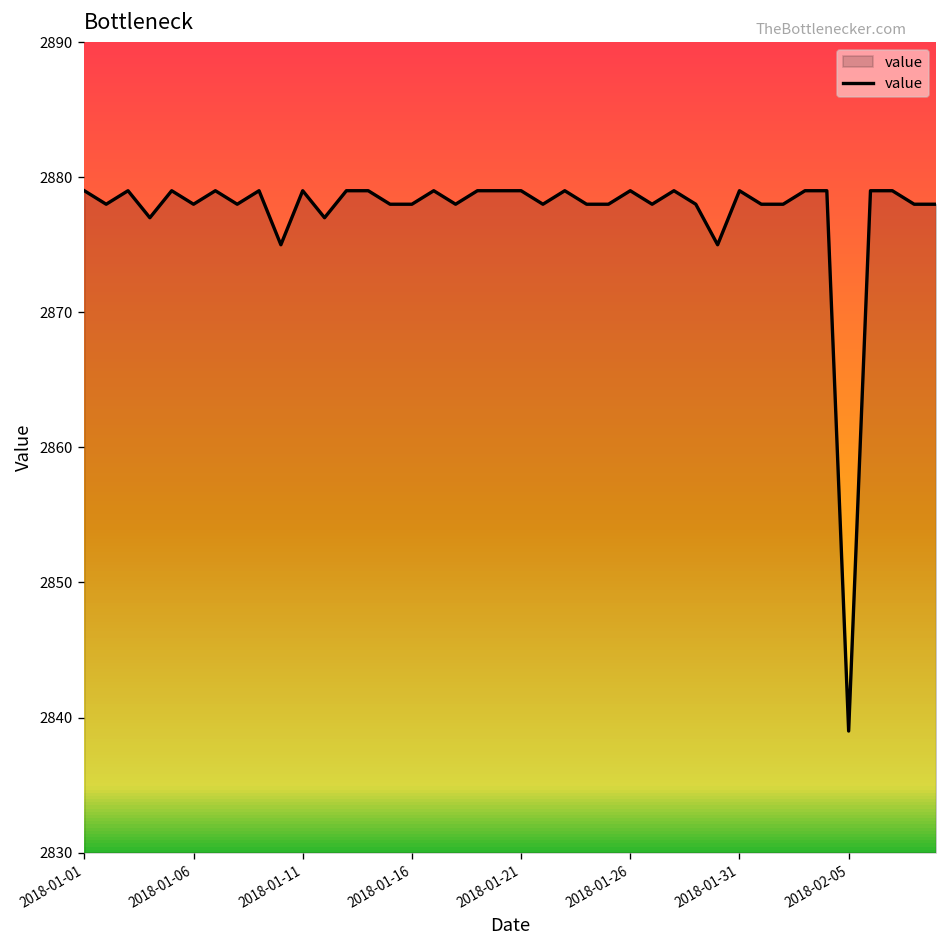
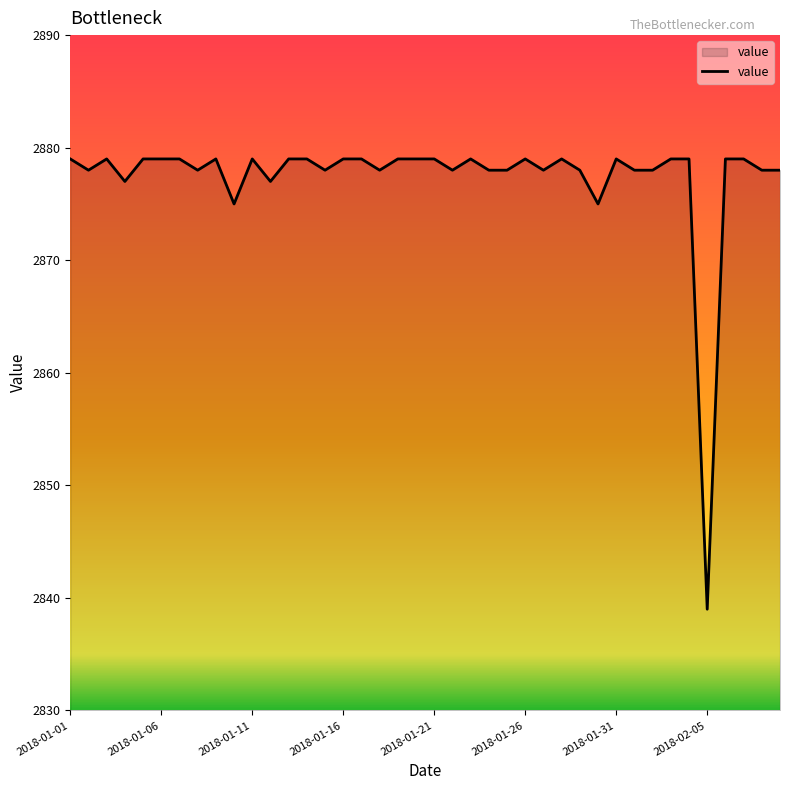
  {
    "2018-01-01": 2879,
-   "2018-01-06": 2878,
+   "2018-01-06": 2879,
    "2018-01-11": 2879,
-   "2018-01-16": 2878,
+   "2018-01-16": 2879,
    "2018-01-21": 2879,
    "2018-01-26": 2879,
    "2018-01-31": 2879,
    "2018-02-05": 2839
  }
